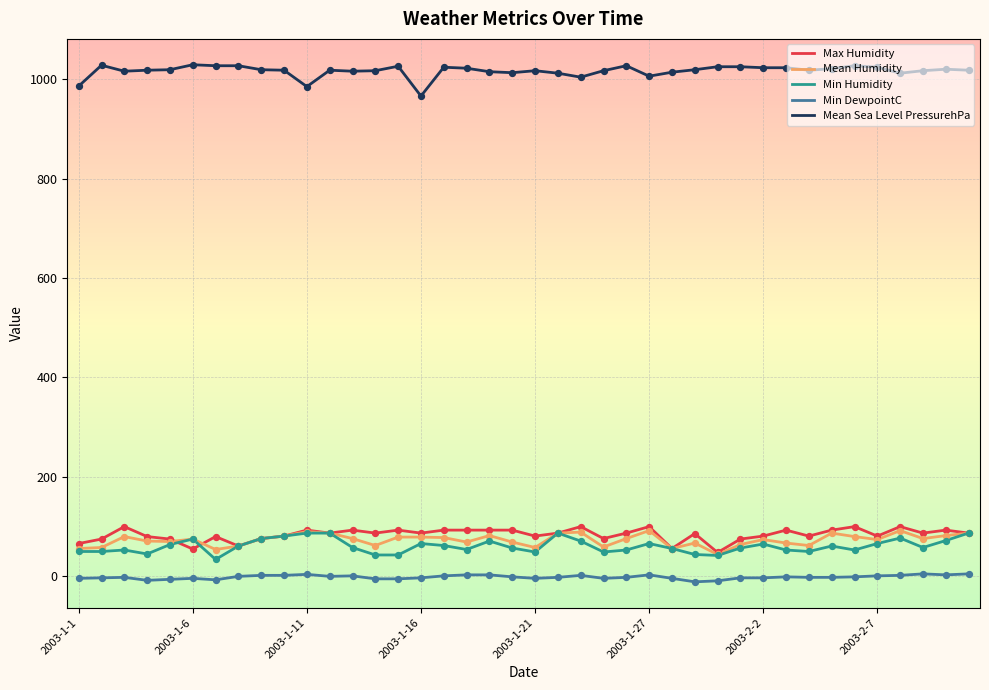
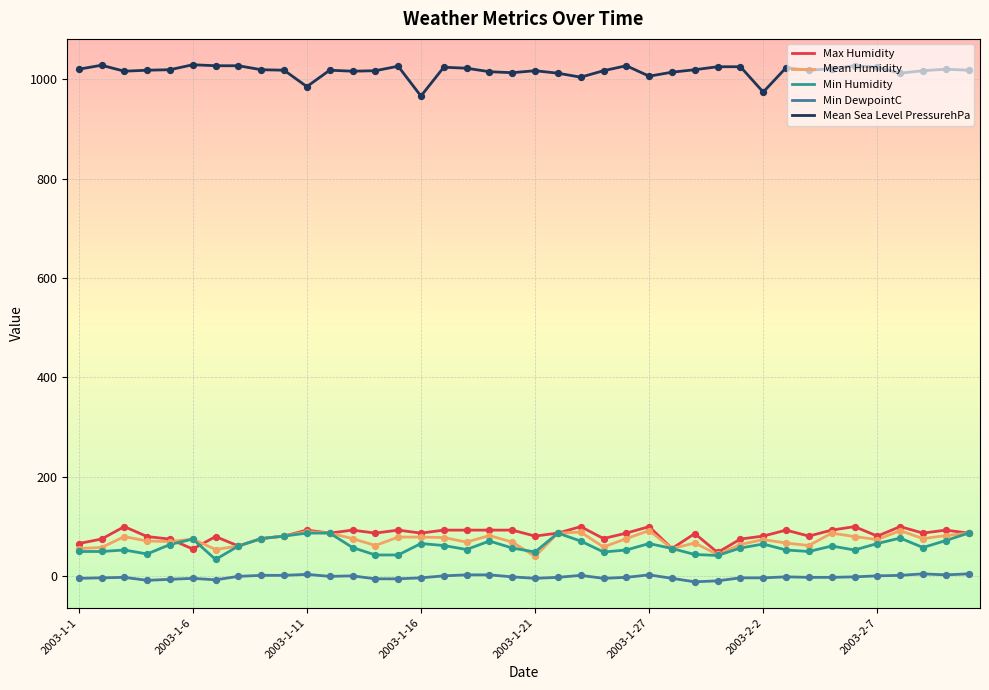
  {
    "Max Humidity": {
      "2003-1-1": 70,
      "2003-1-6": 60,
      "2003-1-16": 90,
      "2003-1-21": 80,
      "2003-1-27": 100,
      "2003-2-2": 80,
      "2003-2-7": 80
    },
    "Mean Humidity": {
      "2003-1-1": 60,
      "2003-1-16": 80,
-     "2003-1-21": 60,
+     "2003-1-21": 40,
      "2003-1-27": 90,
      "2003-2-2": 70,
      "2003-2-7": 70
    },
    "Mean Sea Level PressurehPa": {
-     "2003-1-1": 990,
+     "2003-1-1": 1020,
      "2003-1-6": 1030,
      "2003-1-11": 990,
      "2003-1-16": 970,
      "2003-1-21": 1020,
      "2003-1-27": 1010,
-     "2003-2-2": 1020
+     "2003-2-2": 970
    }
  }
